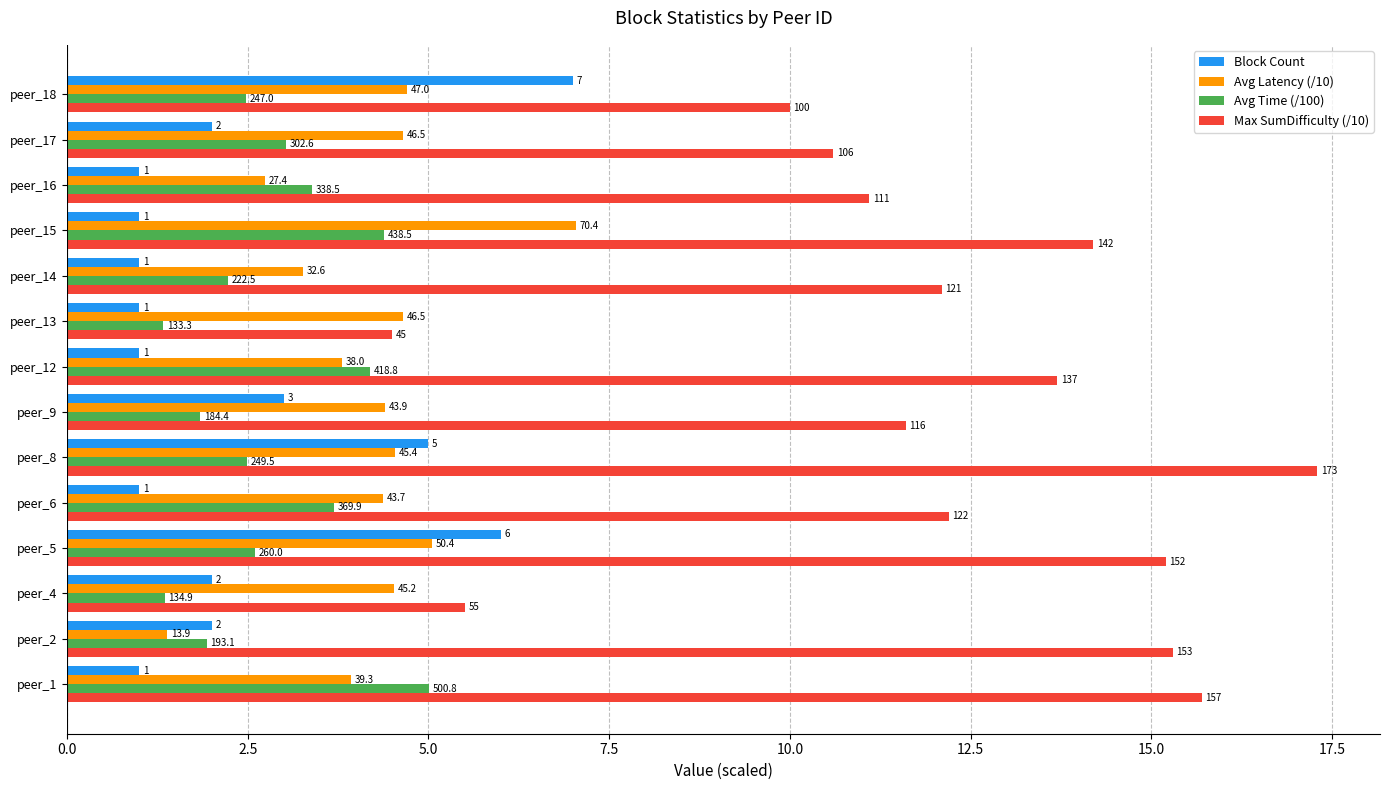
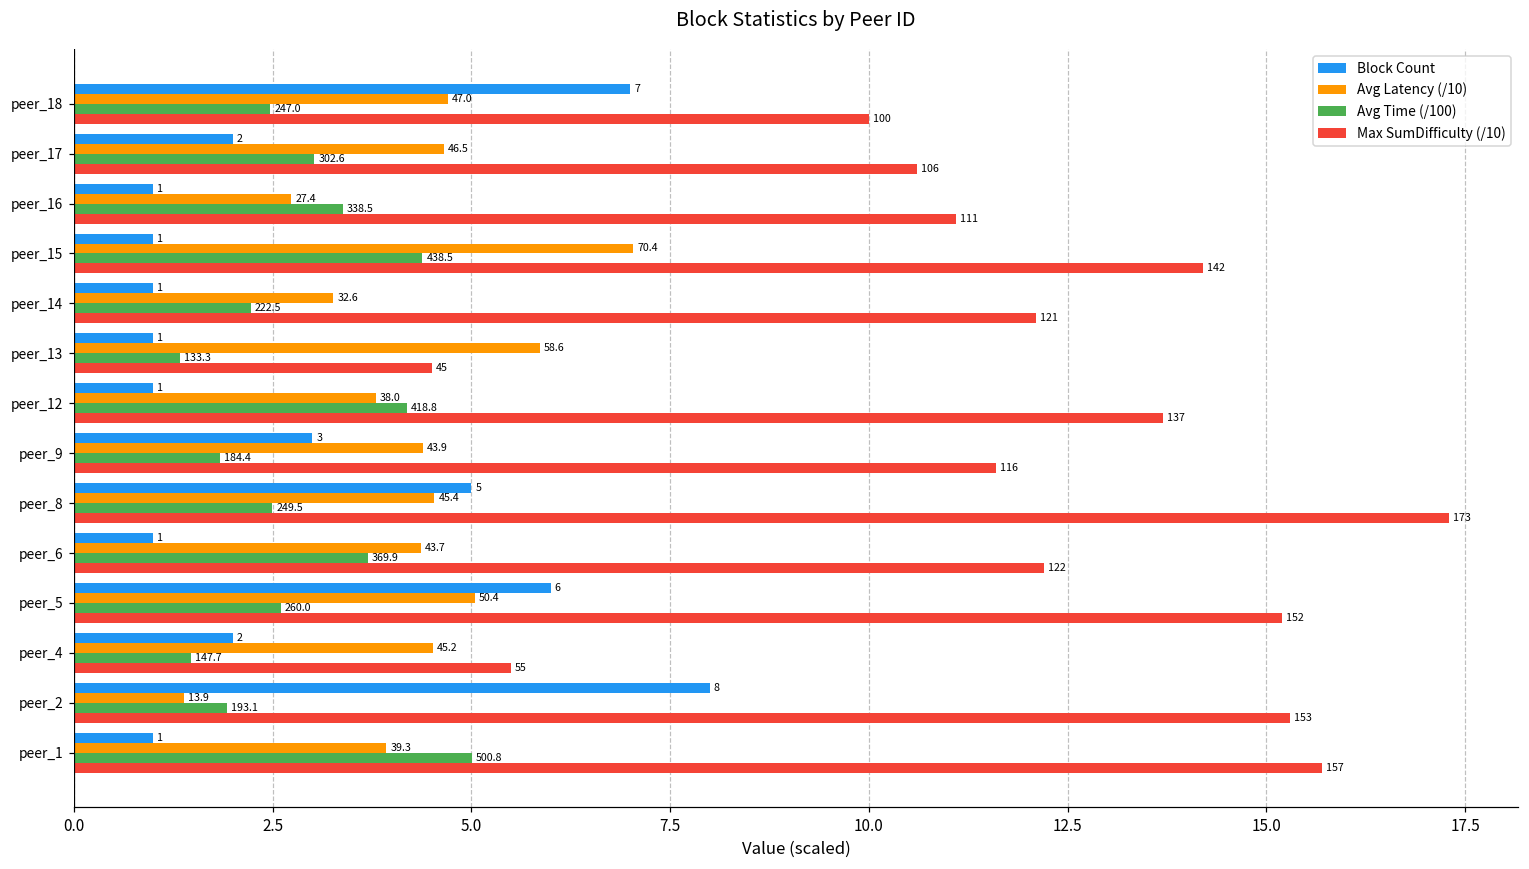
  {
    "Block Count": {
      "peer_18": 7,
      "peer_17": 2,
      "peer_16": 1,
      "peer_15": 1,
      "peer_14": 1,
      "peer_13": 1,
      "peer_12": 1,
      "peer_9": 3,
      "peer_8": 5,
      "peer_6": 1,
      "peer_5": 6,
      "peer_4": 2,
-     "peer_2": 2,
+     "peer_2": 8,
      "peer_1": 1
    },
    "Avg Latency (/10)": {
-     "peer_13": 46.5
+     "peer_13": 58.6
    },
    "Avg Time (/100)": {
-     "peer_4": 134.9
+     "peer_4": 147.7
    }
  }
